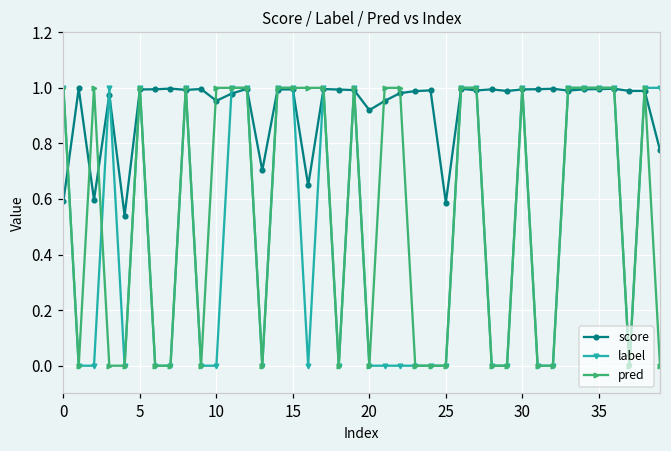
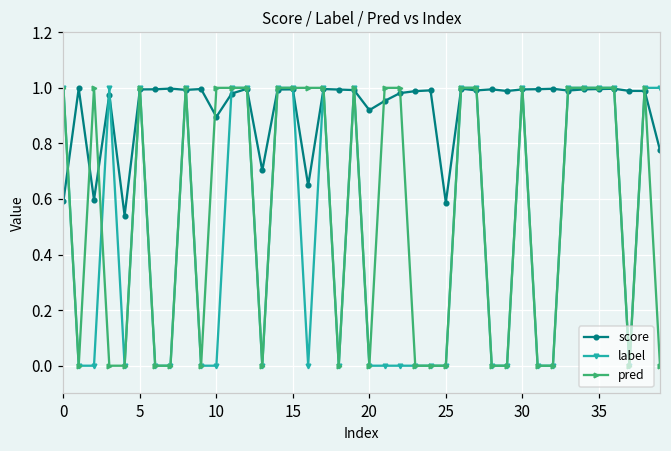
  {
    "score": {
      "0": 0.59,
-     "10": 0.95,
+     "10": 0.90,
      "20": 0.92,
      "25": 0.59
    },
    "label": {
      "10": 0.00
    },
    "pred": {
      "10": 1.00
    }
  }
